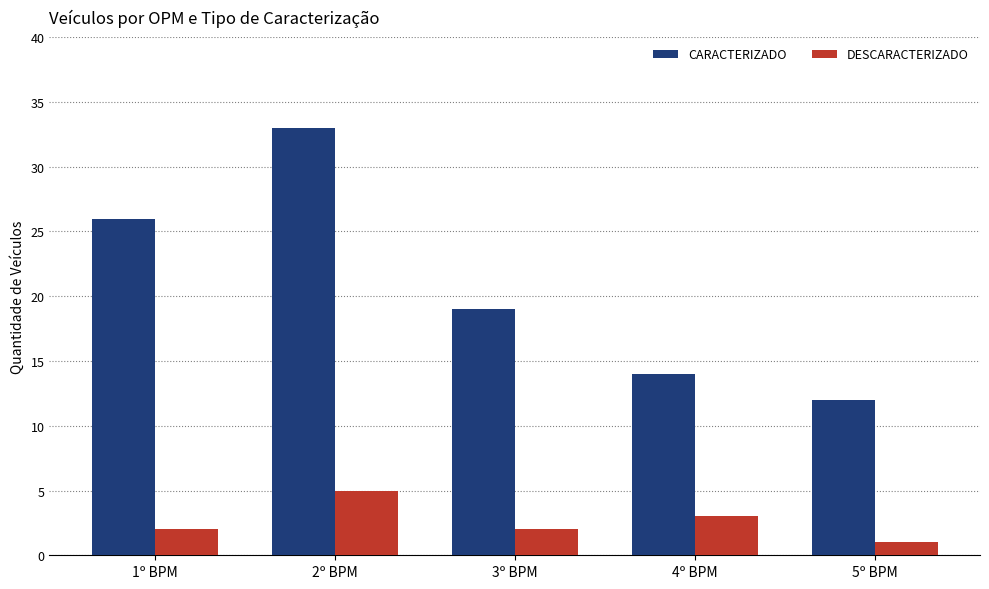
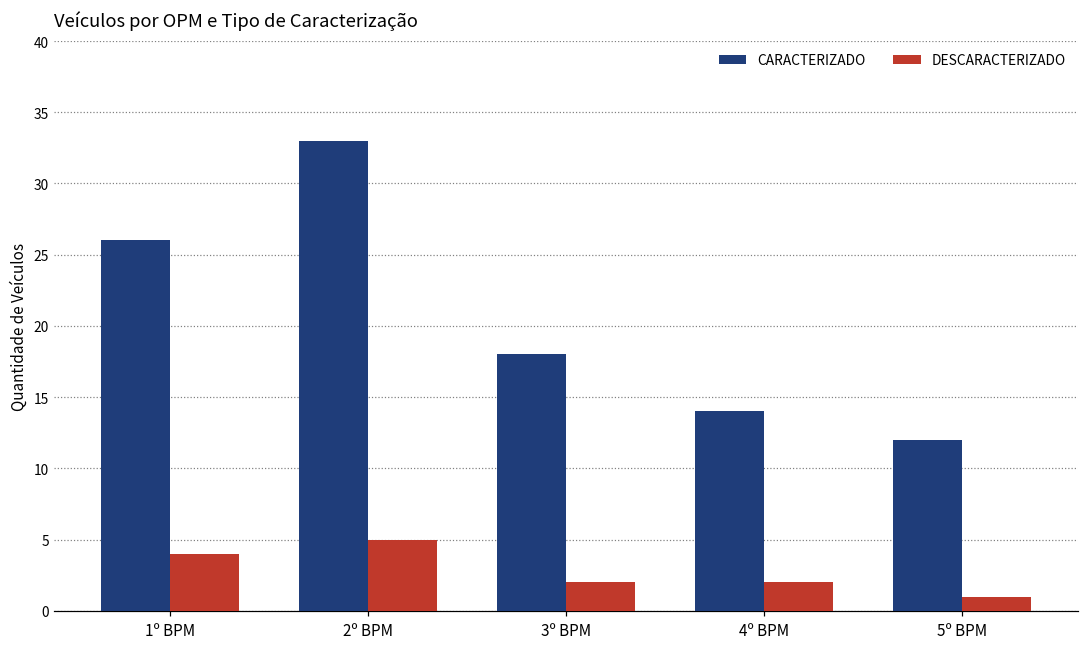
  {
    "CARACTERIZADO": {
      "1º BPM": 26,
      "2º BPM": 33,
-     "3º BPM": 19,
+     "3º BPM": 18,
      "4º BPM": 14,
      "5º BPM": 12
    },
    "DESCARACTERIZADO": {
-     "1º BPM": 2,
+     "1º BPM": 4,
      "2º BPM": 5,
      "3º BPM": 2,
-     "4º BPM": 3,
+     "4º BPM": 2,
      "5º BPM": 1
    }
  }
